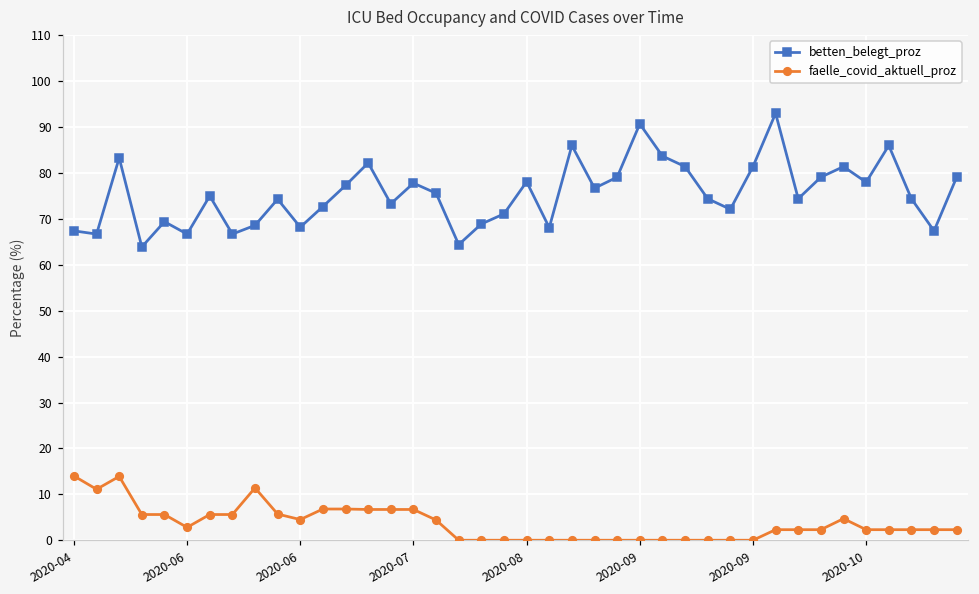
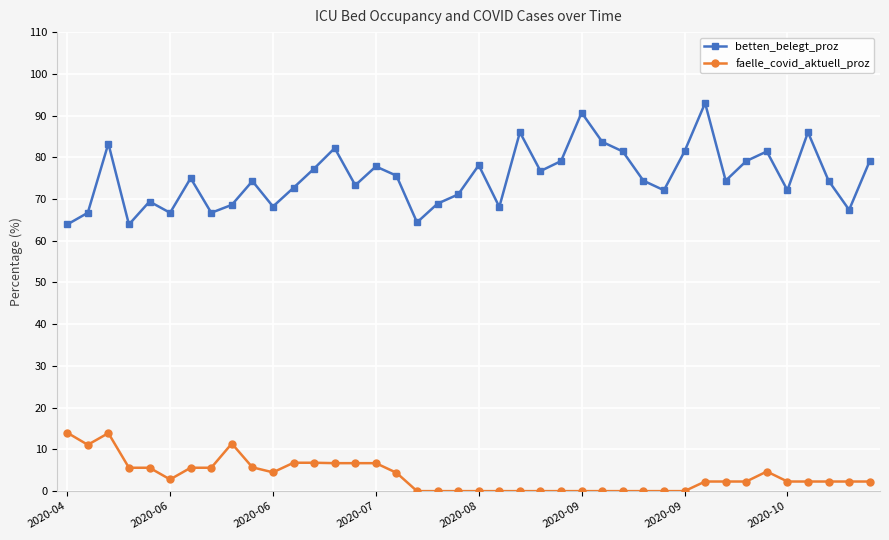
  {
    "betten_belegt_proz": {
-     "2020-04": 67,
+     "2020-04": 64,
      "2020-07": 78,
      "2020-08": 78,
-     "2020-10": 78
+     "2020-10": 72
    },
    "faelle_covid_aktuell_proz": {
      "2020-04": 14,
      "2020-07": 7,
      "2020-08": 0,
      "2020-10": 2
    }
  }
